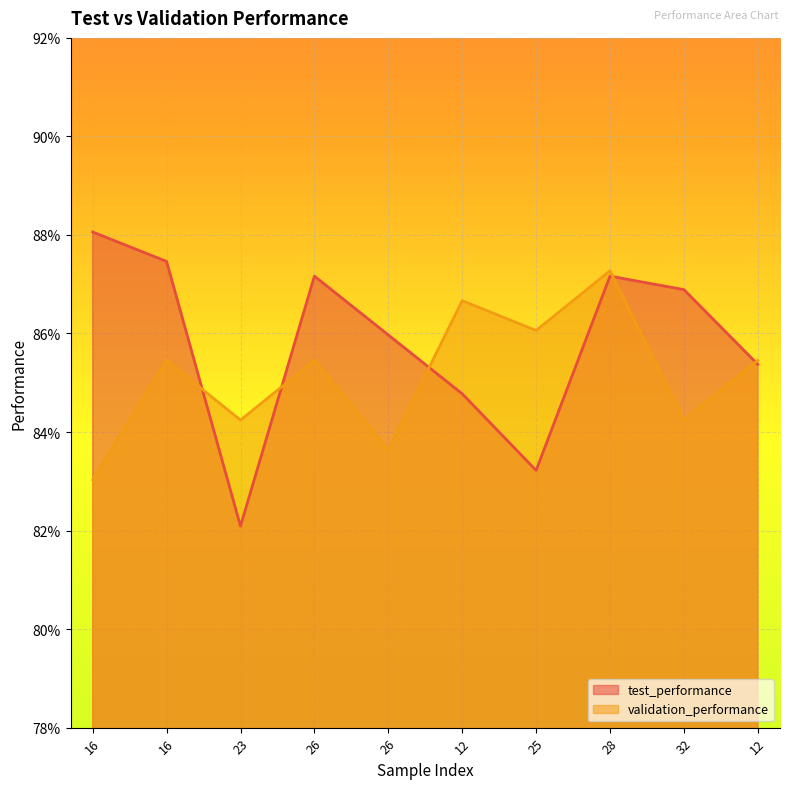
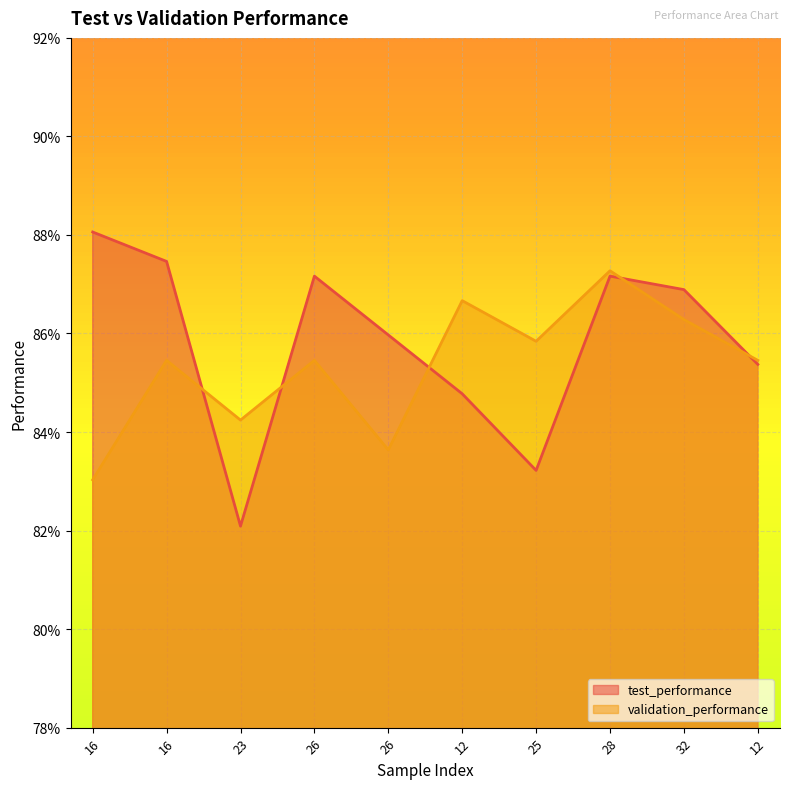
  {
    "test_performance": {
      "23": "82.1%",
      "25": "83.2%",
      "28": "87.2%",
      "32": "86.9%"
    },
    "validation_performance": {
      "23": "84.2%",
-     "25": "86.1%",
+     "25": "85.8%",
      "28": "87.3%",
-     "32": "84.2%"
+     "32": "86.3%"
    }
  }
